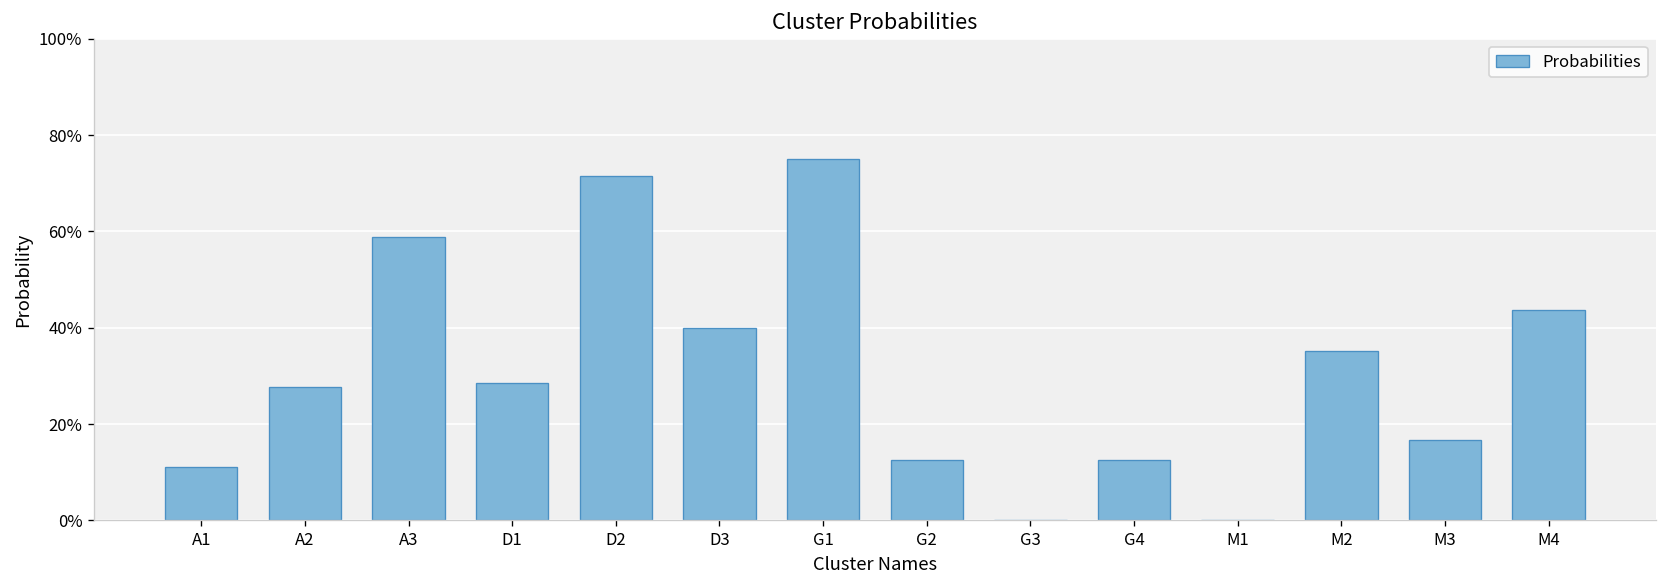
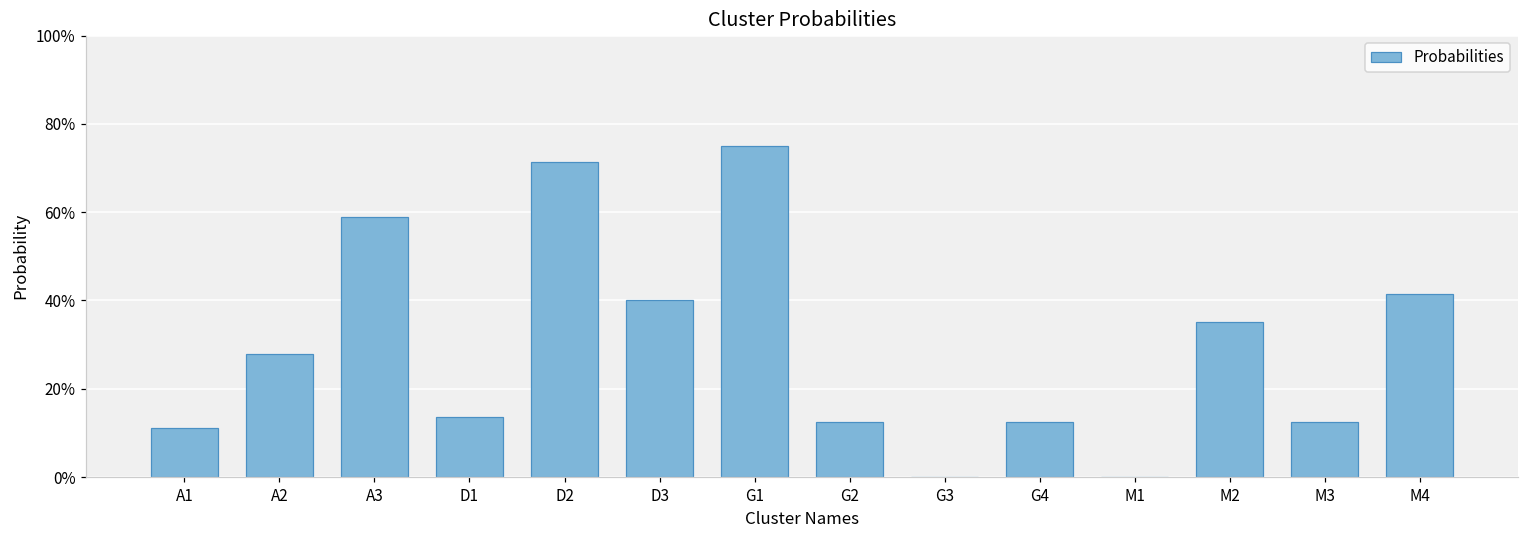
  {
    "A1": "11%",
    "A2": "28%",
    "A3": "59%",
-   "D1": "29%",
+   "D1": "14%",
    "D2": "71%",
    "D3": "40%",
    "G1": "75%",
    "G2": "13%",
    "G3": "0%",
    "G4": "13%",
    "M1": "0%",
    "M2": "35%",
-   "M3": "17%",
-   "M4": "44%"
+   "M3": "13%",
+   "M4": "42%"
  }
